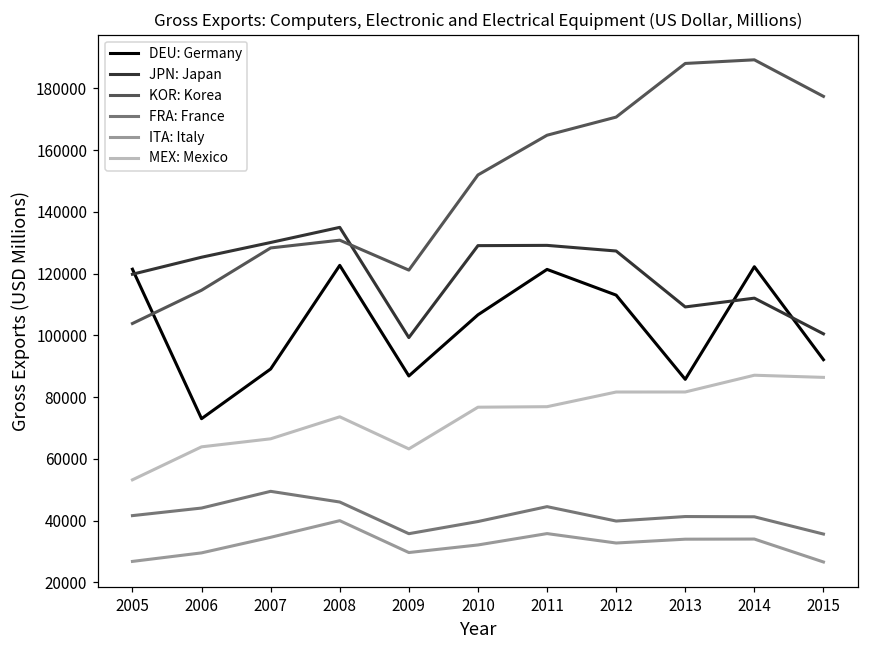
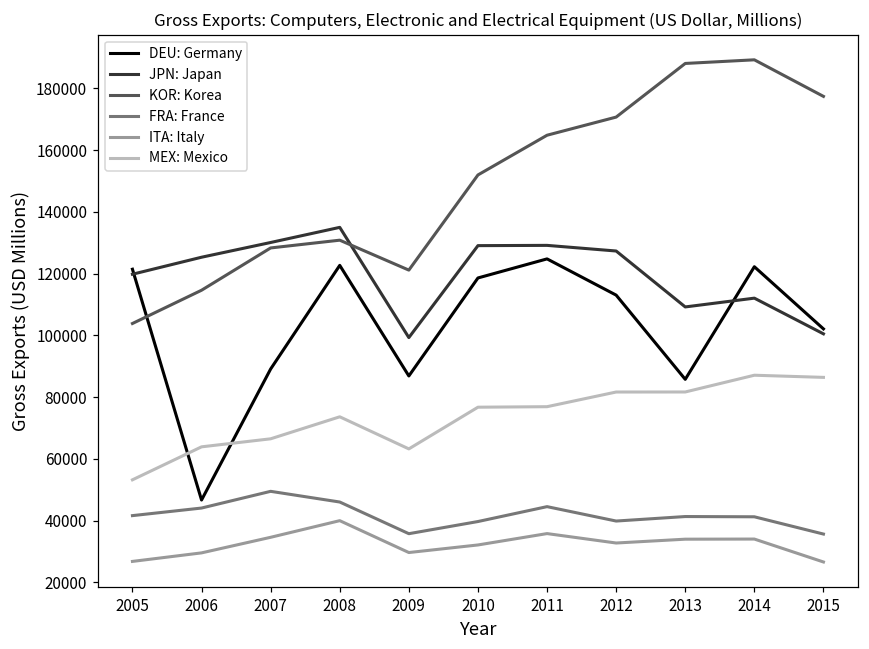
  {
    "DEU: Germany": {
      "2005": 121000,
-     "2006": 73000,
+     "2006": 47000,
      "2007": 89000,
      "2008": 123000,
      "2009": 87000,
-     "2010": 107000,
-     "2011": 121000,
+     "2010": 119000,
+     "2011": 125000,
      "2012": 113000,
      "2013": 86000,
      "2014": 122000,
-     "2015": 92000
+     "2015": 102000
    }
  }
